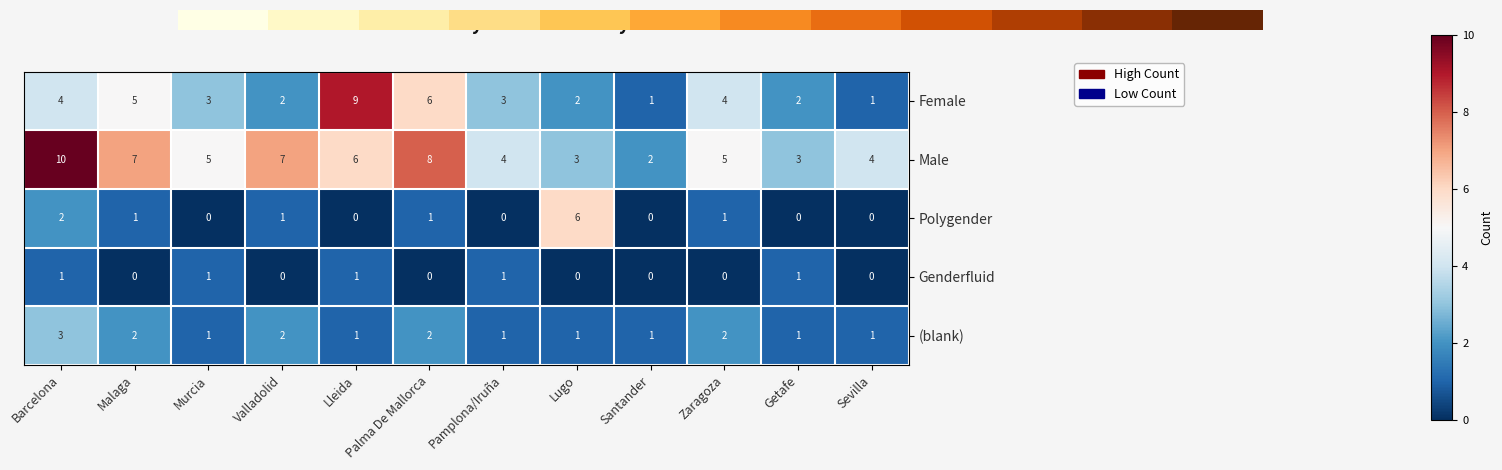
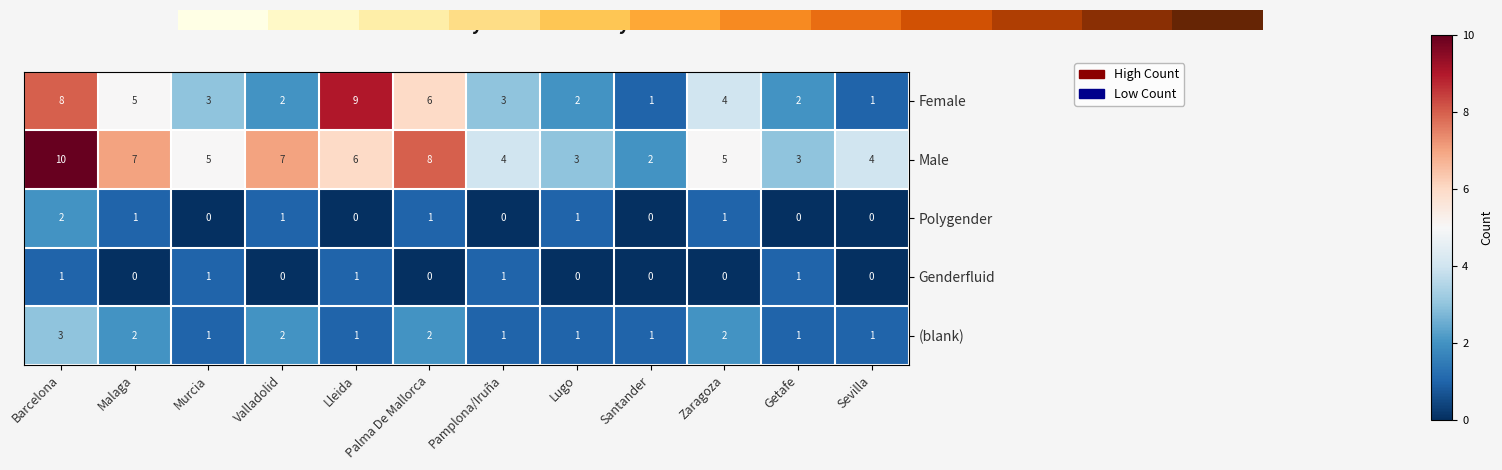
  {
    "Count of Records by Gender and City": {
      "Female": {
-       "Barcelona": 4,
+       "Barcelona": 8,
        "Malaga": 5,
        "Murcia": 3,
        "Valladolid": 2,
        "Lleida": 9,
        "Palma De Mallorca": 6,
        "Pamplona/Iruña": 3,
        "Lugo": 2,
        "Santander": 1,
        "Zaragoza": 4,
        "Getafe": 2,
        "Sevilla": 1
      },
      "Male": {
        "Barcelona": 10,
        "Malaga": 7,
        "Murcia": 5,
        "Valladolid": 7,
        "Lleida": 6,
        "Palma De Mallorca": 8,
        "Pamplona/Iruña": 4,
        "Lugo": 3,
        "Santander": 2,
        "Zaragoza": 5,
        "Getafe": 3,
        "Sevilla": 4
      },
      "Polygender": {
        "Barcelona": 2,
        "Malaga": 1,
        "Murcia": 0,
        "Valladolid": 1,
        "Lleida": 0,
        "Palma De Mallorca": 1,
        "Pamplona/Iruña": 0,
-       "Lugo": 6,
+       "Lugo": 1,
        "Santander": 0,
        "Zaragoza": 1,
        "Getafe": 0,
        "Sevilla": 0
      },
      "Genderfluid": {
        "Barcelona": 1,
        "Malaga": 0,
        "Murcia": 1,
        "Valladolid": 0,
        "Lleida": 1,
        "Palma De Mallorca": 0,
        "Pamplona/Iruña": 1,
        "Lugo": 0,
        "Santander": 0,
        "Zaragoza": 0,
        "Getafe": 1,
        "Sevilla": 0
      },
      "(blank)": {
        "Barcelona": 3,
        "Malaga": 2,
        "Murcia": 1,
        "Valladolid": 2,
        "Lleida": 1,
        "Palma De Mallorca": 2,
        "Pamplona/Iruña": 1,
        "Lugo": 1,
        "Santander": 1,
        "Zaragoza": 2,
        "Getafe": 1,
        "Sevilla": 1
      }
    }
  }
